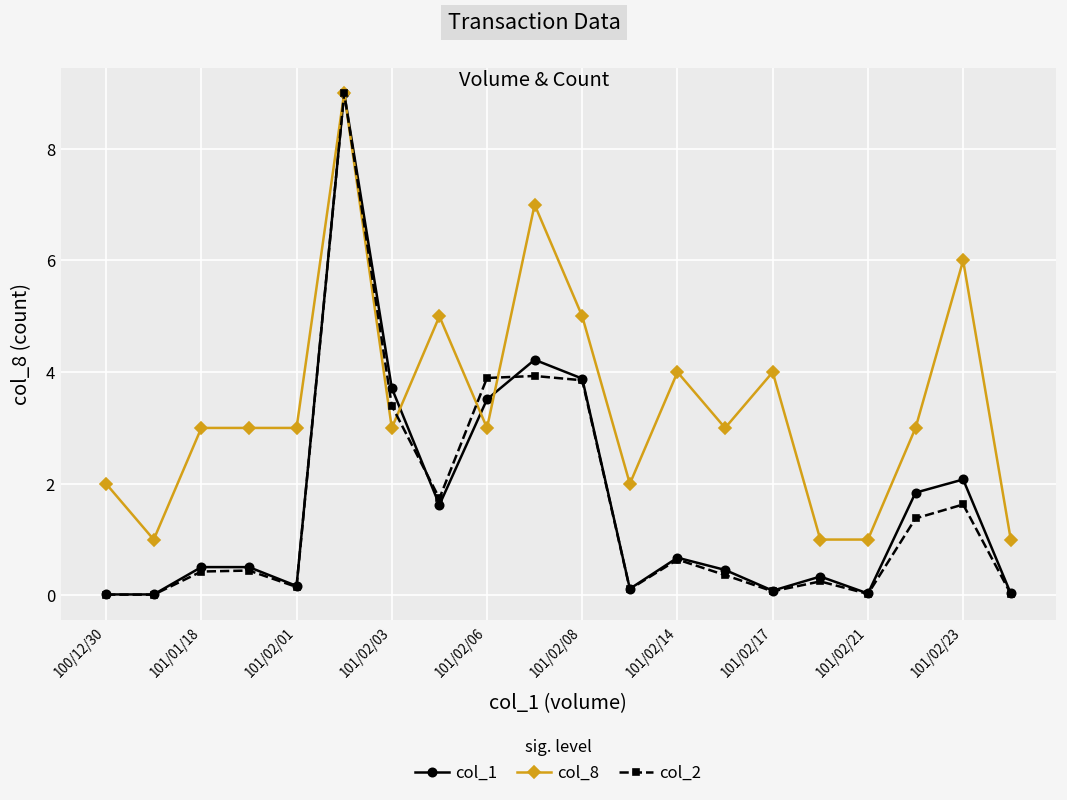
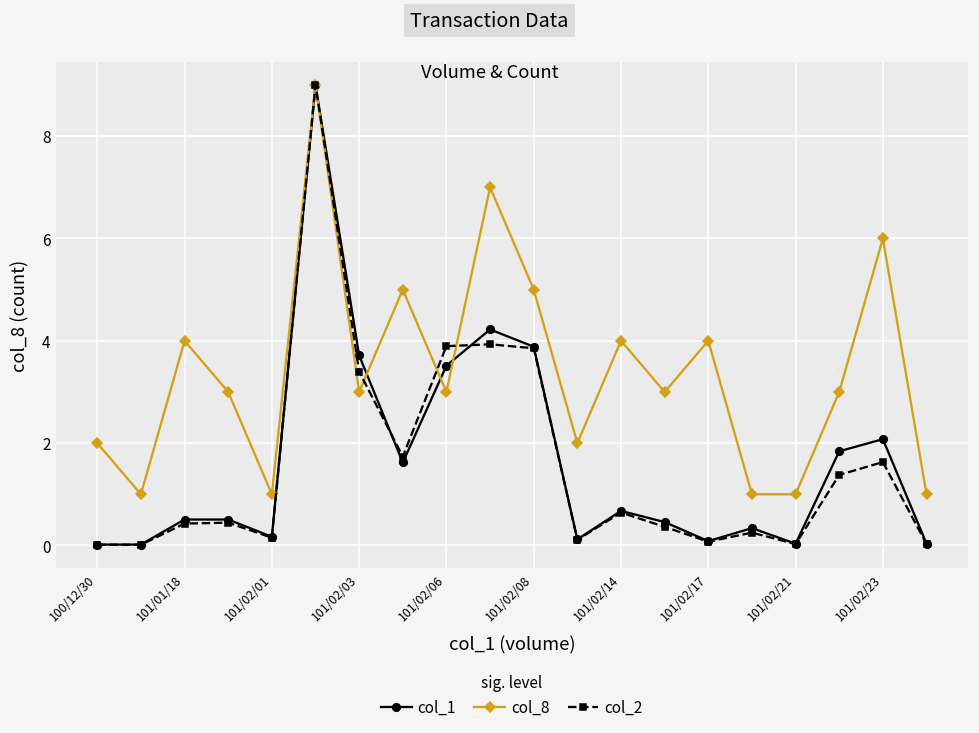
  {
    "col_8": {
      "100/12/30": 2,
-     "101/01/18": 3,
-     "101/02/01": 3,
+     "101/01/18": 4,
+     "101/02/01": 1,
      "101/02/03": 3,
      "101/02/06": 3,
      "101/02/08": 5,
      "101/02/14": 4,
      "101/02/17": 4,
      "101/02/21": 1,
      "101/02/23": 6
    }
  }
